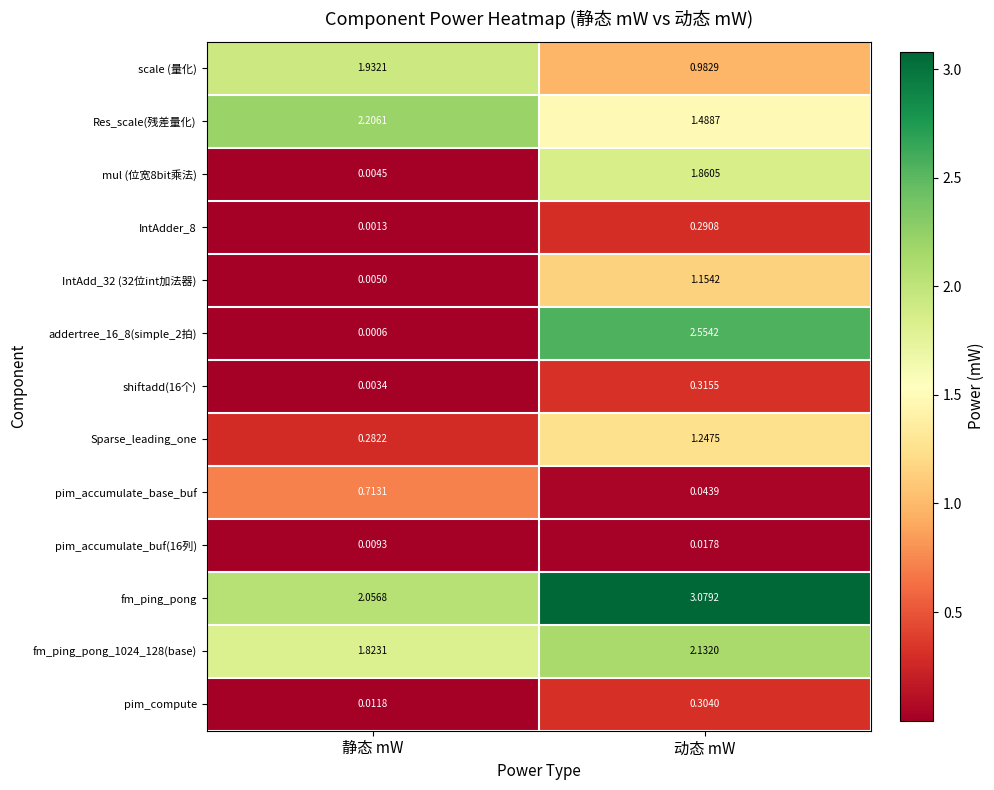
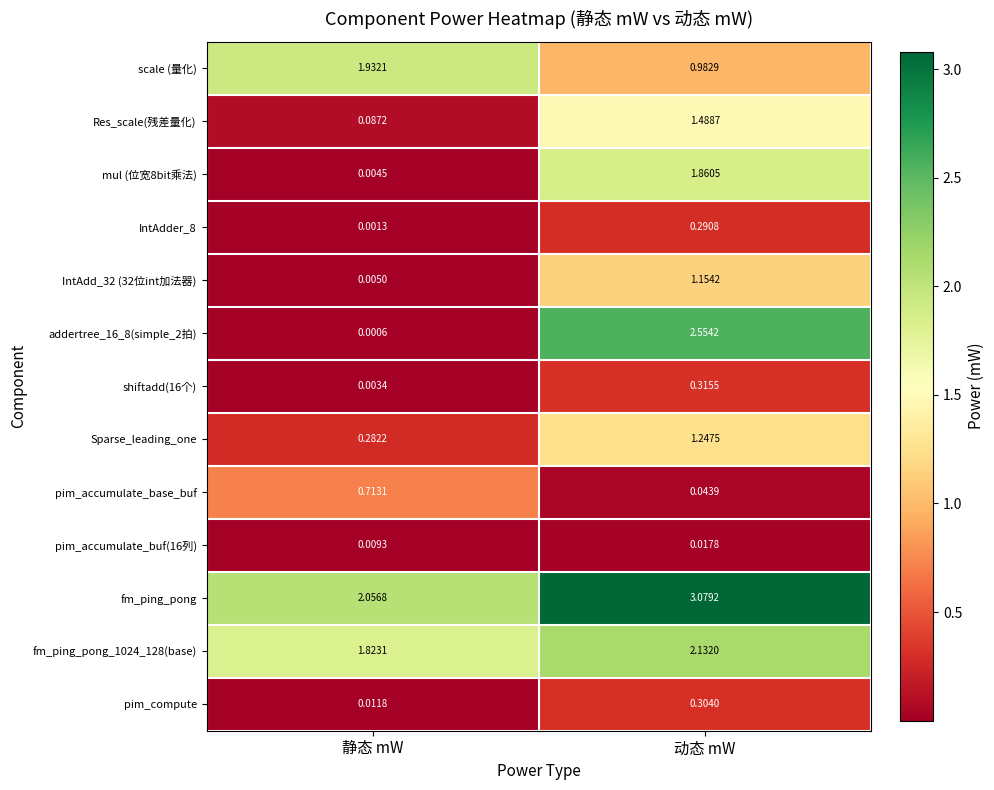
  {
    "scale (量化)": {
      "静态 mW": 1.9321,
      "动态 mW": 0.9829
    },
    "Res_scale(残差量化)": {
-     "静态 mW": 2.2061,
+     "静态 mW": 0.0872,
      "动态 mW": 1.4887
    },
    "mul (位宽8bit乘法)": {
      "静态 mW": 0.0045,
      "动态 mW": 1.8605
    },
    "IntAdder_8": {
      "静态 mW": 0.0013,
      "动态 mW": 0.2908
    },
    "IntAdd_32 (32位int加法器)": {
      "静态 mW": 0.0050,
      "动态 mW": 1.1542
    },
    "addertree_16_8(simple_2拍)": {
      "静态 mW": 0.0006,
      "动态 mW": 2.5542
    },
    "shiftadd(16个)": {
      "静态 mW": 0.0034,
      "动态 mW": 0.3155
    },
    "Sparse_leading_one": {
      "静态 mW": 0.2822,
      "动态 mW": 1.2475
    },
    "pim_accumulate_base_buf": {
      "静态 mW": 0.7131,
      "动态 mW": 0.0439
    },
    "pim_accumulate_buf(16列)": {
      "静态 mW": 0.0093,
      "动态 mW": 0.0178
    },
    "fm_ping_pong": {
      "静态 mW": 2.0568,
      "动态 mW": 3.0792
    },
    "fm_ping_pong_1024_128(base)": {
      "静态 mW": 1.8231,
      "动态 mW": 2.1320
    },
    "pim_compute": {
      "静态 mW": 0.0118,
      "动态 mW": 0.3040
    }
  }
